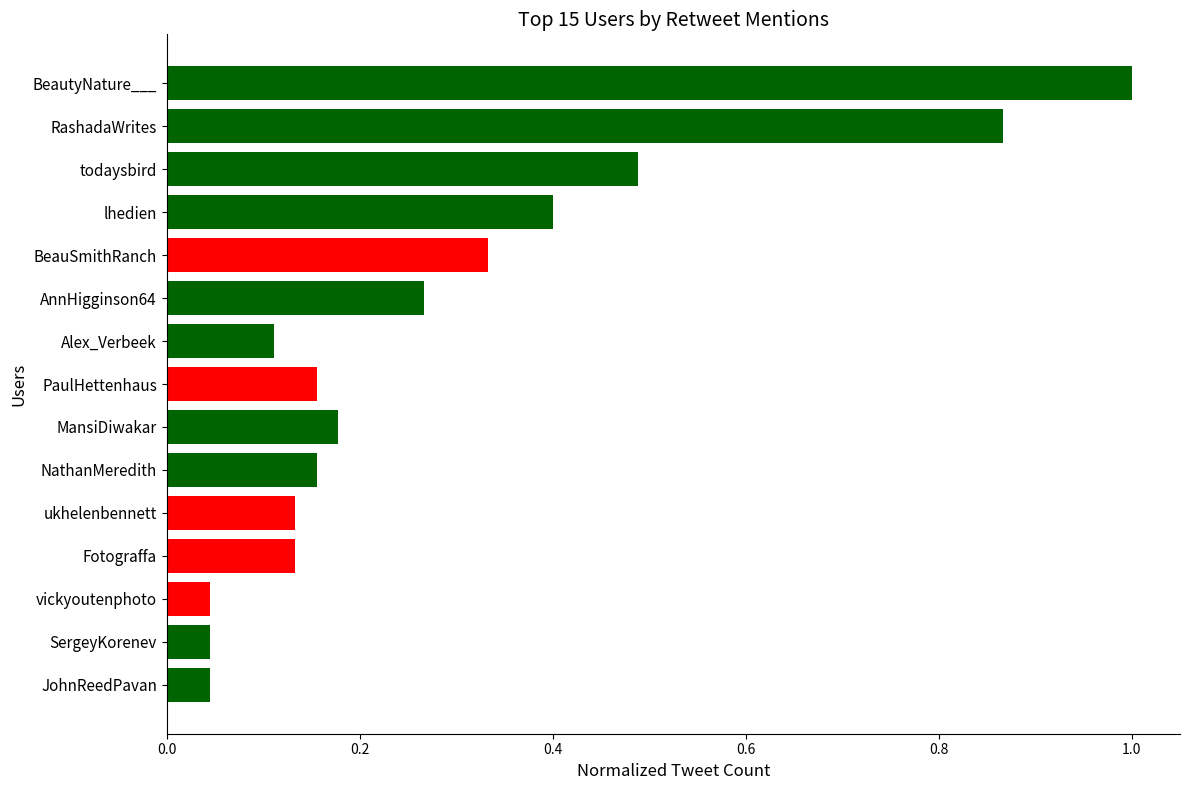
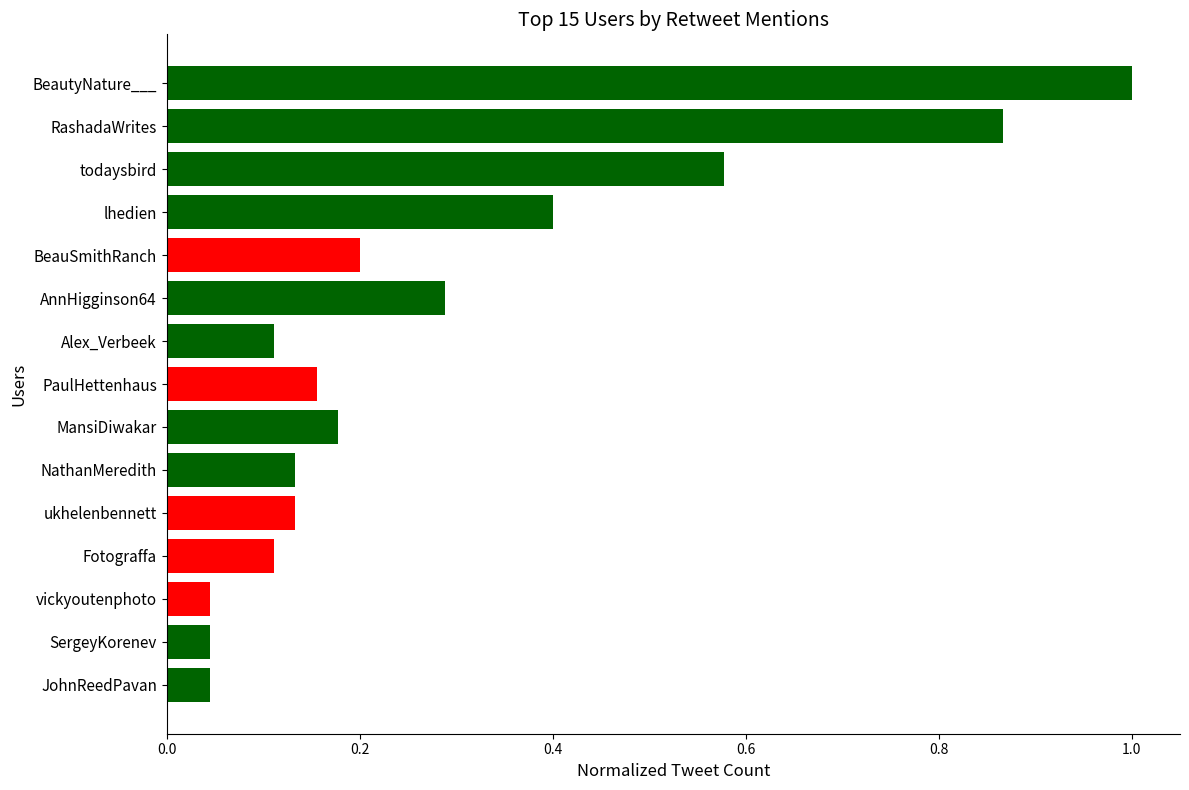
  {
    "BeautyNature___": 1.00,
    "RashadaWrites": 0.87,
-   "todaysbird": 0.49,
+   "todaysbird": 0.58,
    "lhedien": 0.40,
-   "BeauSmithRanch": 0.33,
-   "AnnHigginson64": 0.27,
+   "BeauSmithRanch": 0.20,
+   "AnnHigginson64": 0.29,
    "Alex_Verbeek": 0.11,
    "PaulHettenhaus": 0.16,
    "MansiDiwakar": 0.18,
-   "NathanMeredith": 0.16,
+   "NathanMeredith": 0.13,
    "ukhelenbennett": 0.13,
-   "Fotograffa": 0.13,
+   "Fotograffa": 0.11,
    "vickyoutenphoto": 0.04,
    "SergeyKorenev": 0.04,
    "JohnReedPavan": 0.04
  }
